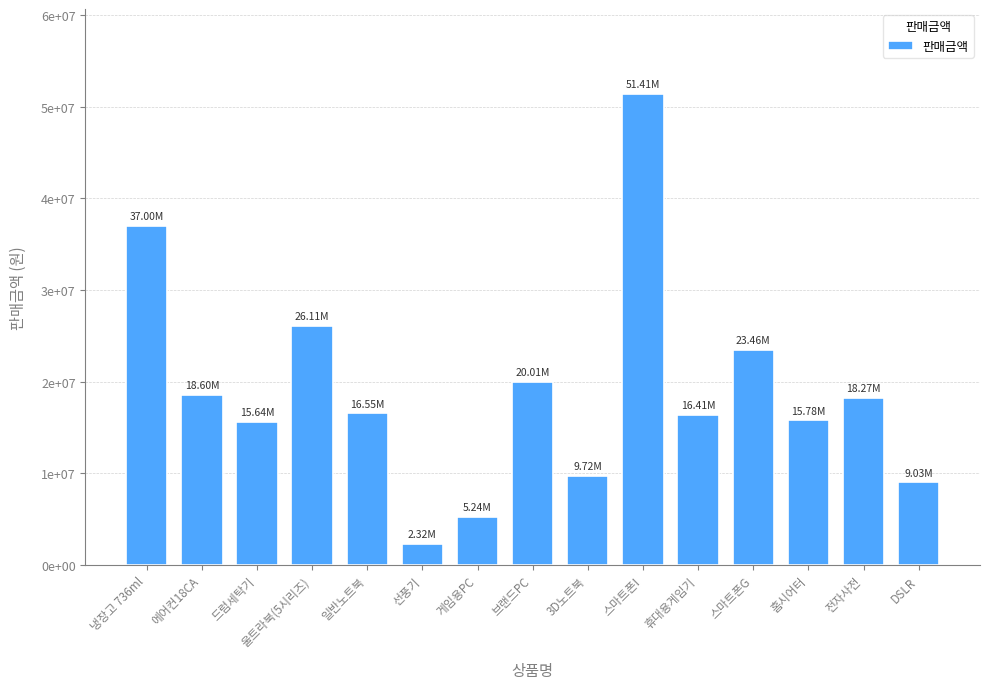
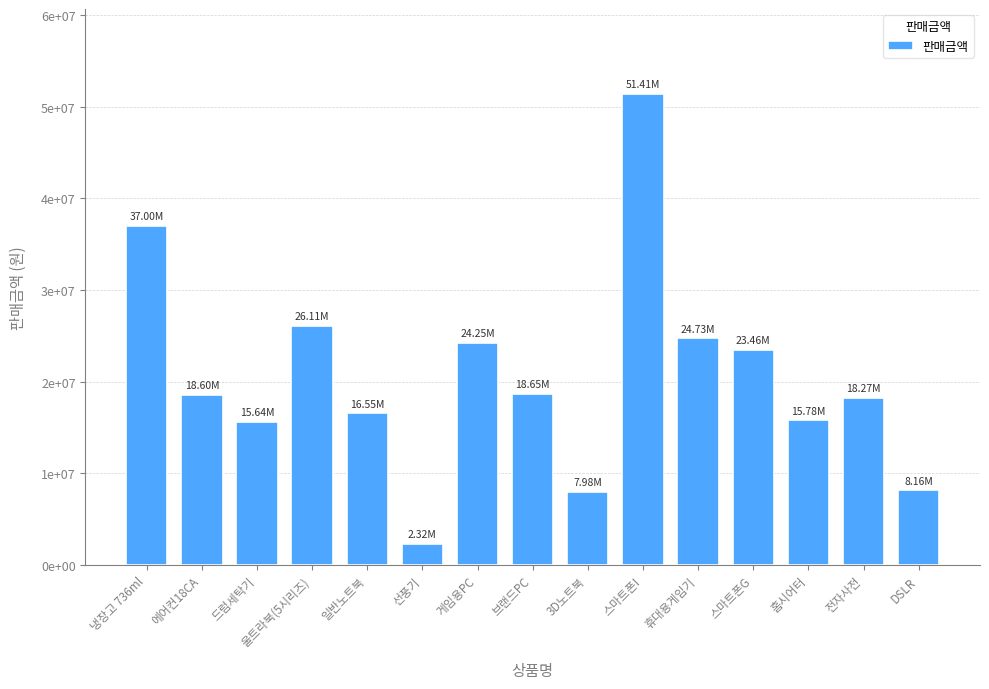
  {
    "냉장고 736ml": "37.00M",
    "에어컨18CA": "18.60M",
    "드럼세탁기": "15.64M",
    "울트라북(5시리즈)": "26.11M",
    "일반노트북": "16.55M",
    "선풍기": "2.32M",
-   "게임용PC": "5.24M",
-   "브랜드PC": "20.01M",
-   "3D노트북": "9.72M",
+   "게임용PC": "24.25M",
+   "브랜드PC": "18.65M",
+   "3D노트북": "7.98M",
    "스마트폰I": "51.41M",
-   "휴대용게임기": "16.41M",
+   "휴대용게임기": "24.73M",
    "스마트폰G": "23.46M",
    "홈시어터": "15.78M",
    "전자사전": "18.27M",
-   "DSLR": "9.03M"
+   "DSLR": "8.16M"
  }
